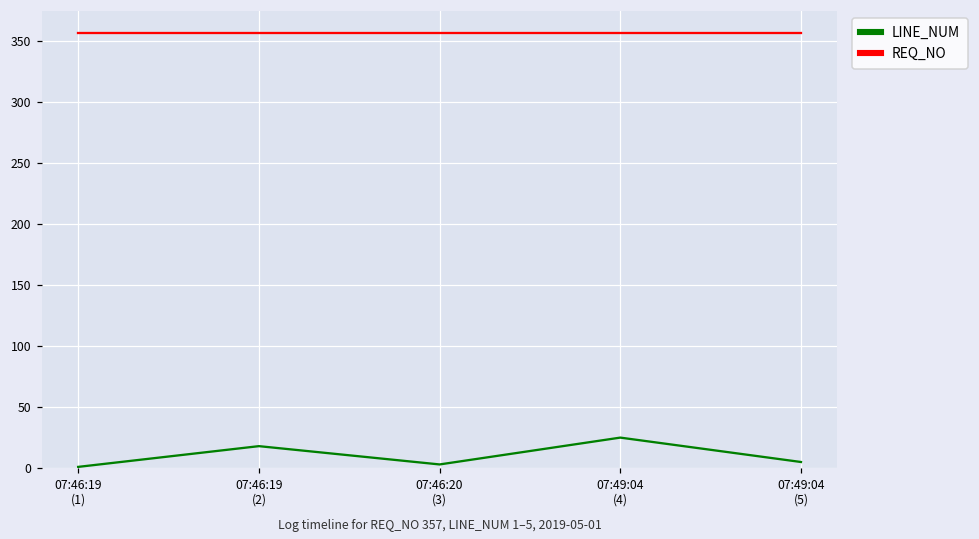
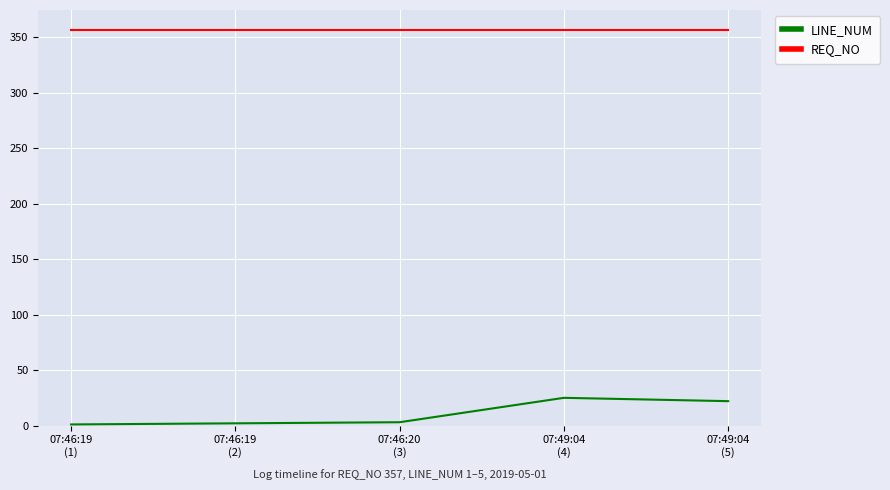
  {
    "LINE_NUM": {
      "07:46:19 (1)": 1,
-     "07:46:19 (2)": 18,
+     "07:46:19 (2)": 2,
      "07:46:20 (3)": 3,
      "07:49:04 (4)": 25,
-     "07:49:04 (5)": 5
+     "07:49:04 (5)": 22
    },
    "REQ_NO": {
      "07:46:19 (1)": 357,
      "07:46:19 (2)": 357,
      "07:46:20 (3)": 357,
      "07:49:04 (4)": 357,
      "07:49:04 (5)": 357
    }
  }
